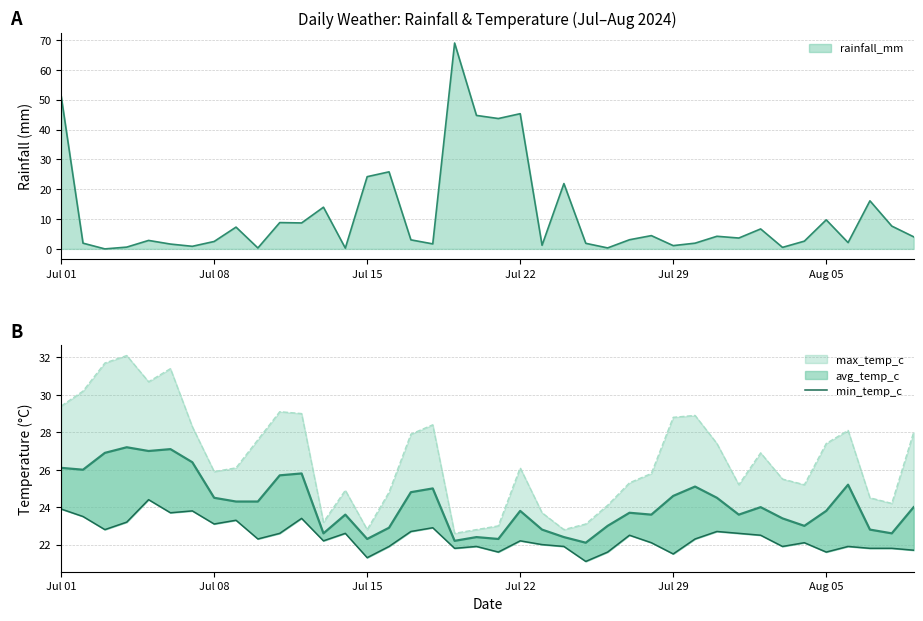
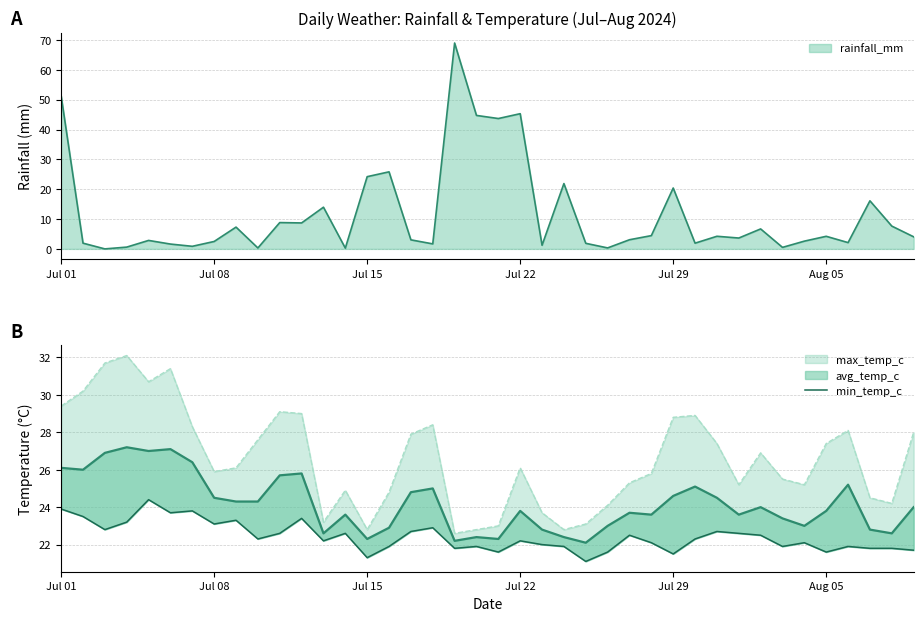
  {
    "Daily Weather: Rainfall & Temperature (Jul–Aug 2024)": {
      "Jul 01": 51,
      "Jul 08": 2,
      "Jul 15": 24,
      "Jul 22": 45,
-     "Jul 29": 1,
-     "Aug 05": 10
+     "Jul 29": 20,
+     "Aug 05": 4
    }
  }
